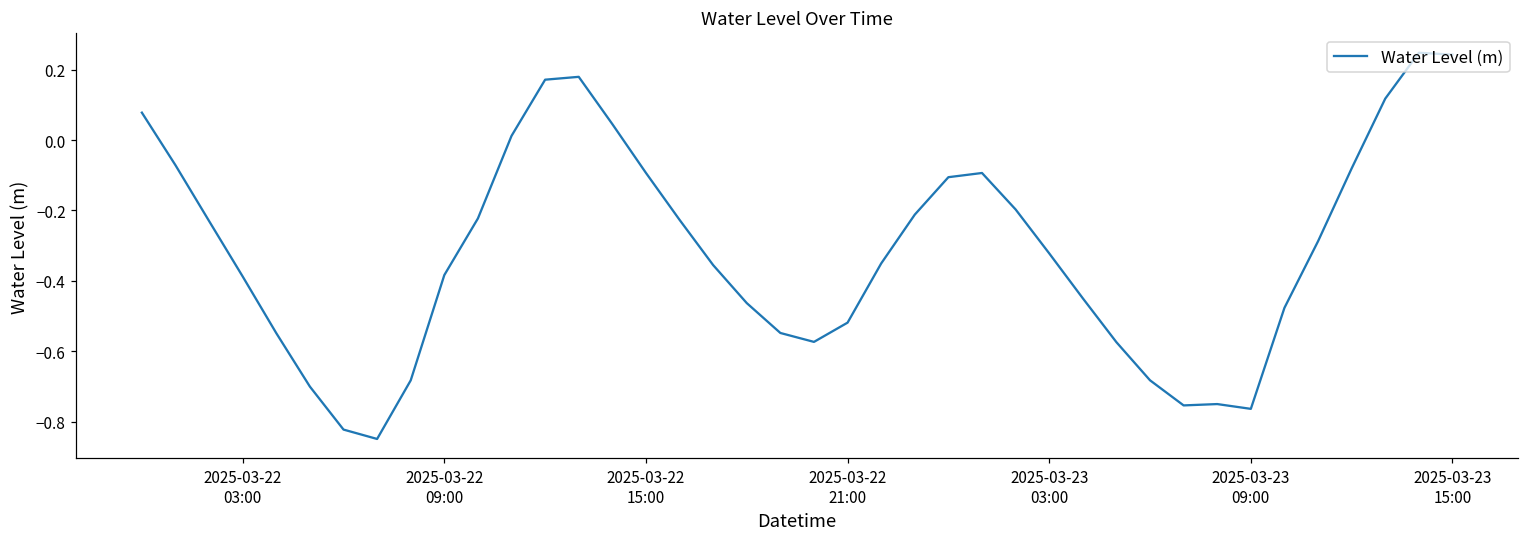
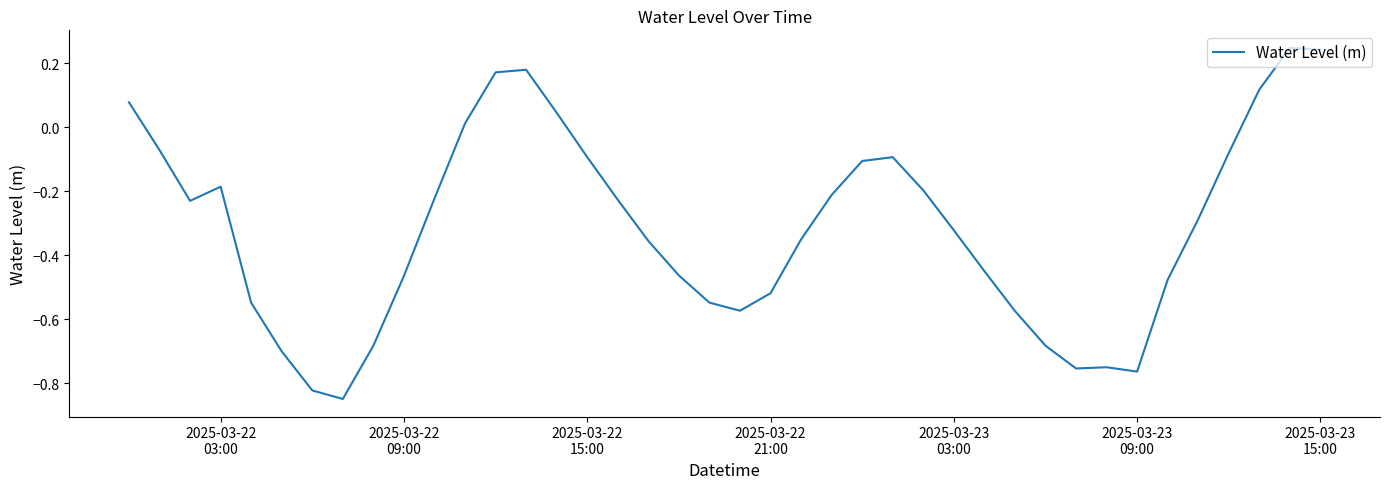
  {
-   "2025-03-22 03:00": -0.39,
-   "2025-03-22 09:00": -0.38,
+   "2025-03-22 03:00": -0.19,
+   "2025-03-22 09:00": -0.46,
    "2025-03-22 15:00": -0.09,
    "2025-03-22 21:00": -0.52,
    "2025-03-23 03:00": -0.32,
    "2025-03-23 09:00": -0.76
  }
